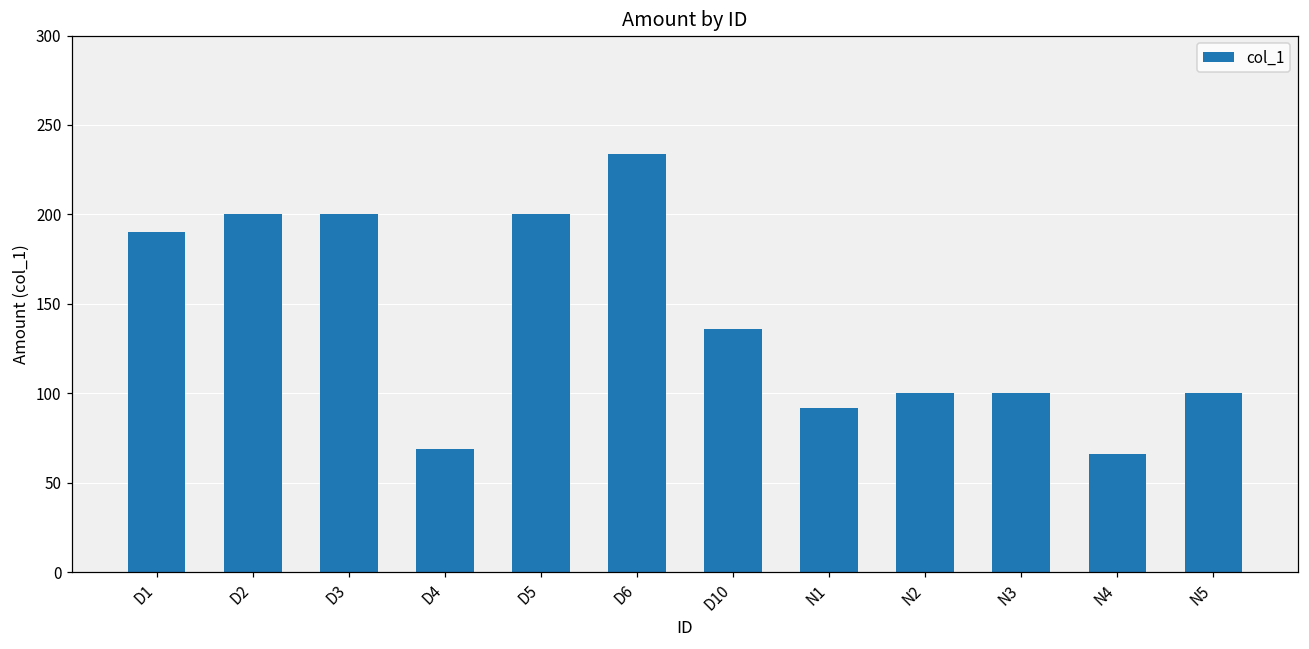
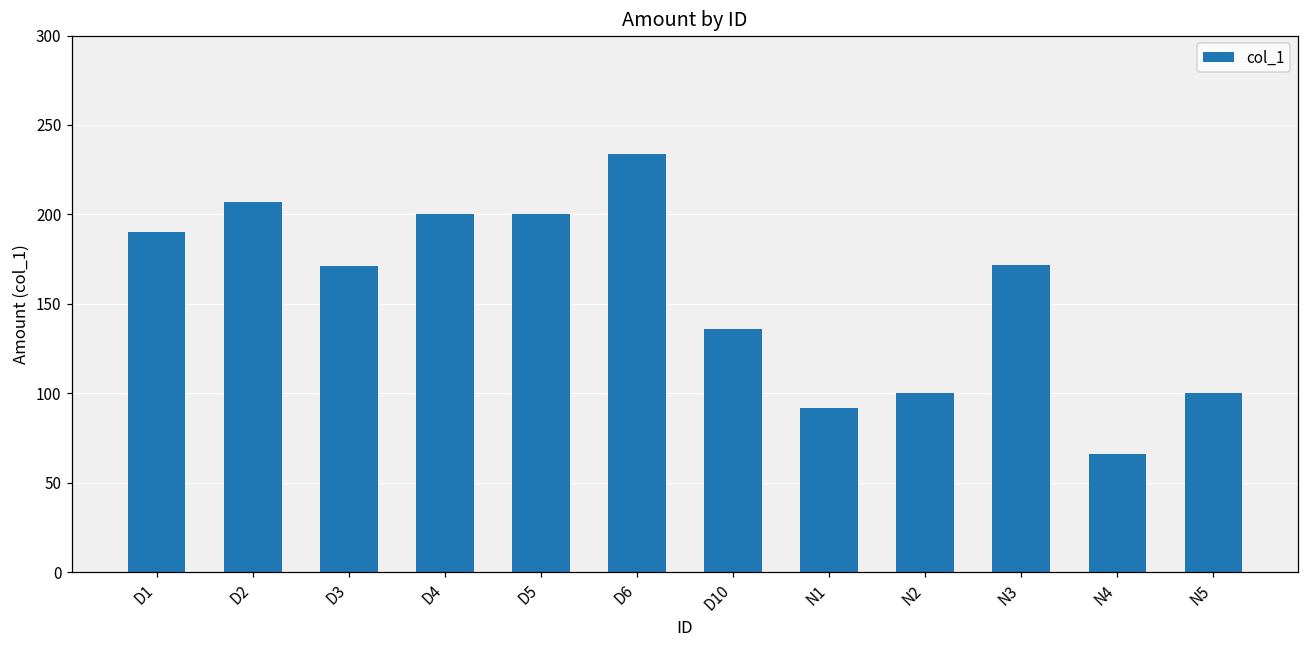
  {
    "D1": 190,
-   "D2": 200,
-   "D3": 200,
-   "D4": 69,
+   "D2": 207,
+   "D3": 171,
+   "D4": 200,
    "D5": 200,
    "D6": 234,
    "D10": 136,
    "N1": 92,
    "N2": 100,
-   "N3": 100,
+   "N3": 172,
    "N4": 66,
    "N5": 100
  }
